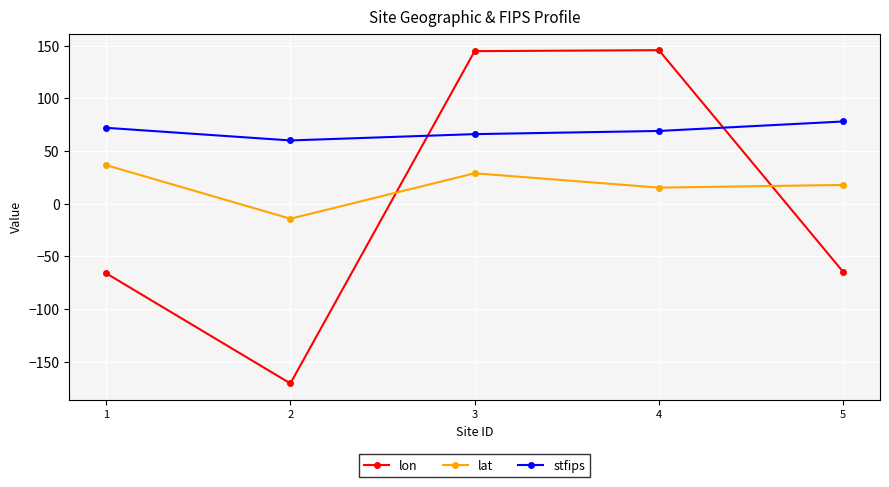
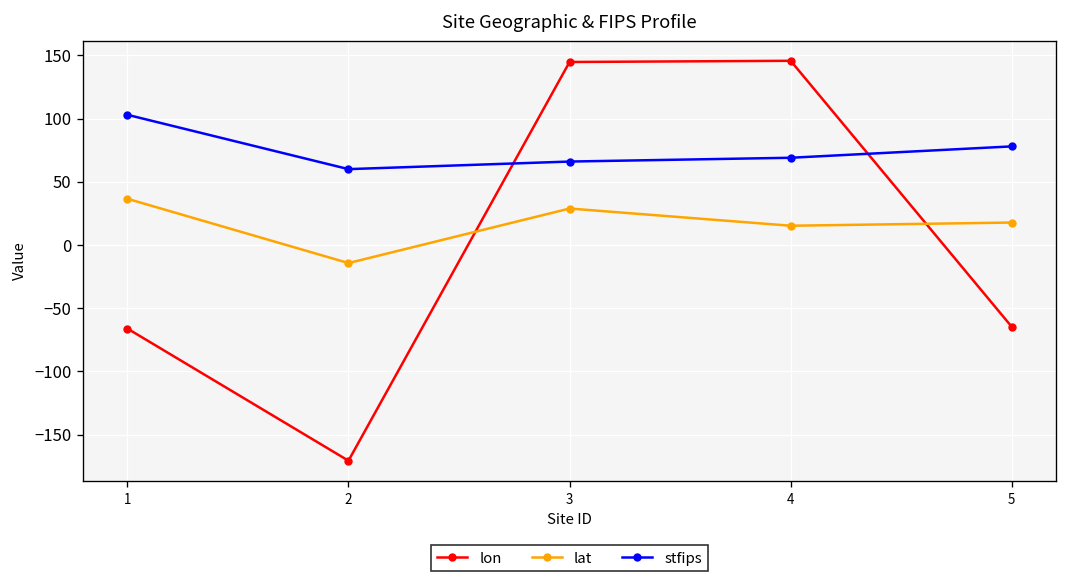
  {
    "lon": {
      "1": -66,
      "2": -171,
      "3": 145,
      "4": 146,
      "5": -65
    },
    "lat": {
      "1": 37,
      "2": -14,
      "3": 29,
      "4": 15,
      "5": 18
    },
    "stfips": {
-     "1": 72,
+     "1": 103,
      "2": 60,
      "3": 66,
      "4": 69,
      "5": 78
    }
  }
